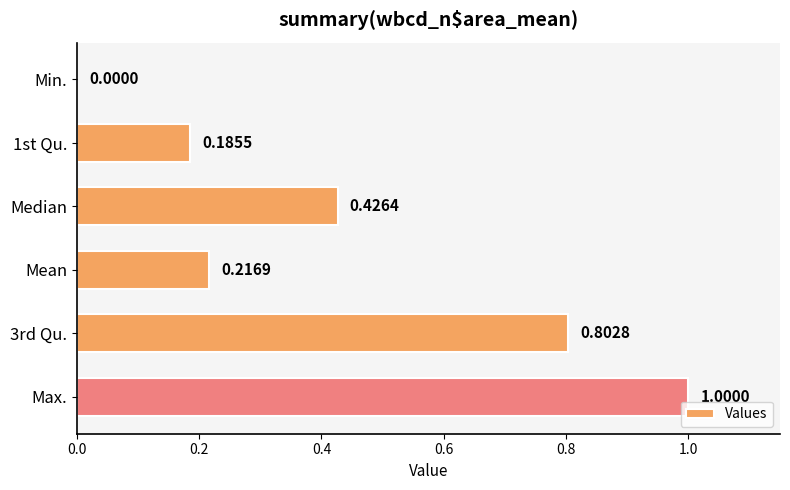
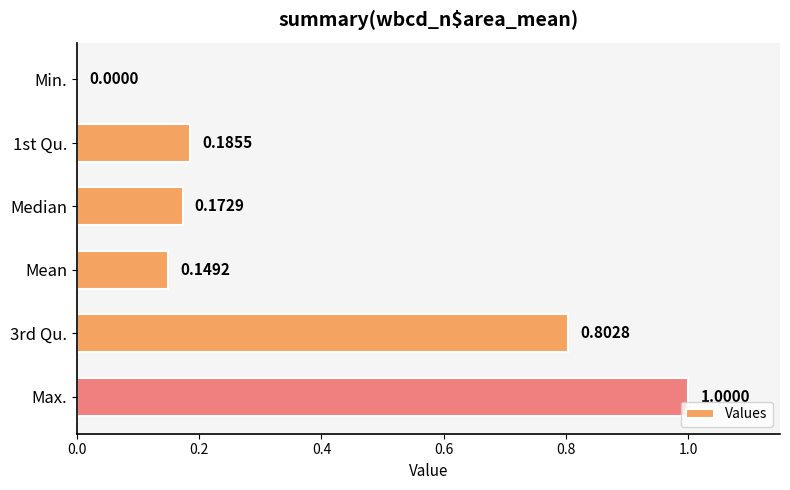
  {
    "Min.": 0.0000,
    "1st Qu.": 0.1855,
-   "Median": 0.4264,
-   "Mean": 0.2169,
+   "Median": 0.1729,
+   "Mean": 0.1492,
    "3rd Qu.": 0.8028
  }
